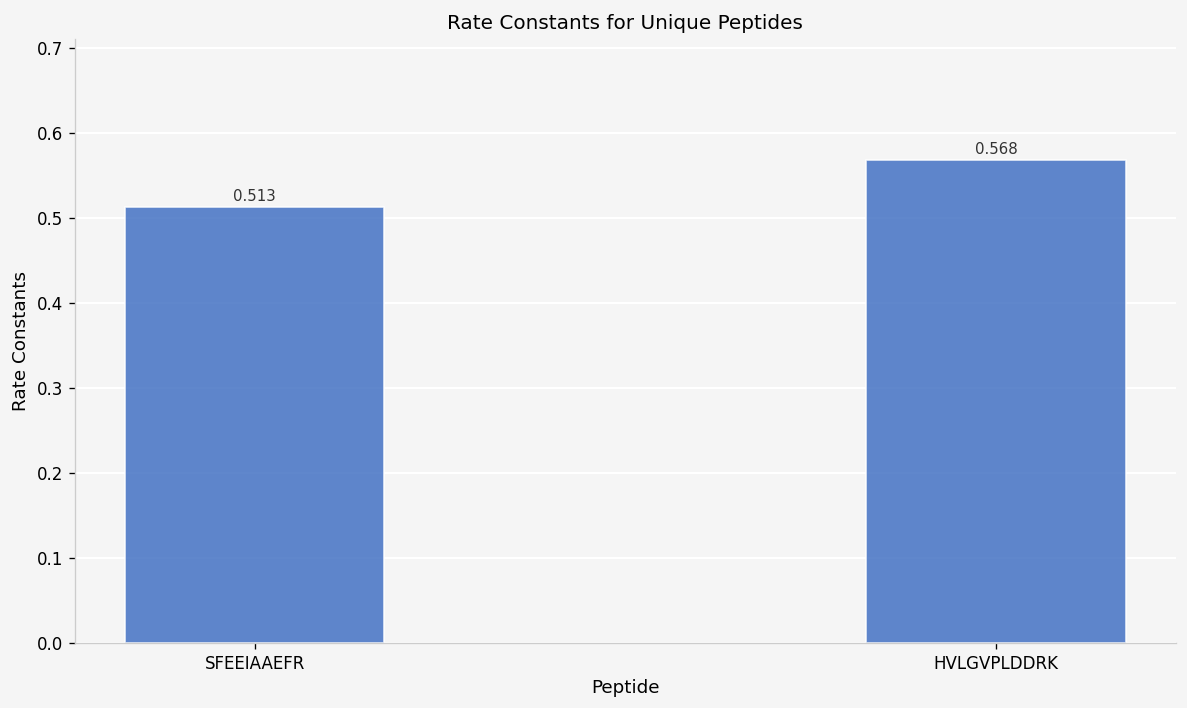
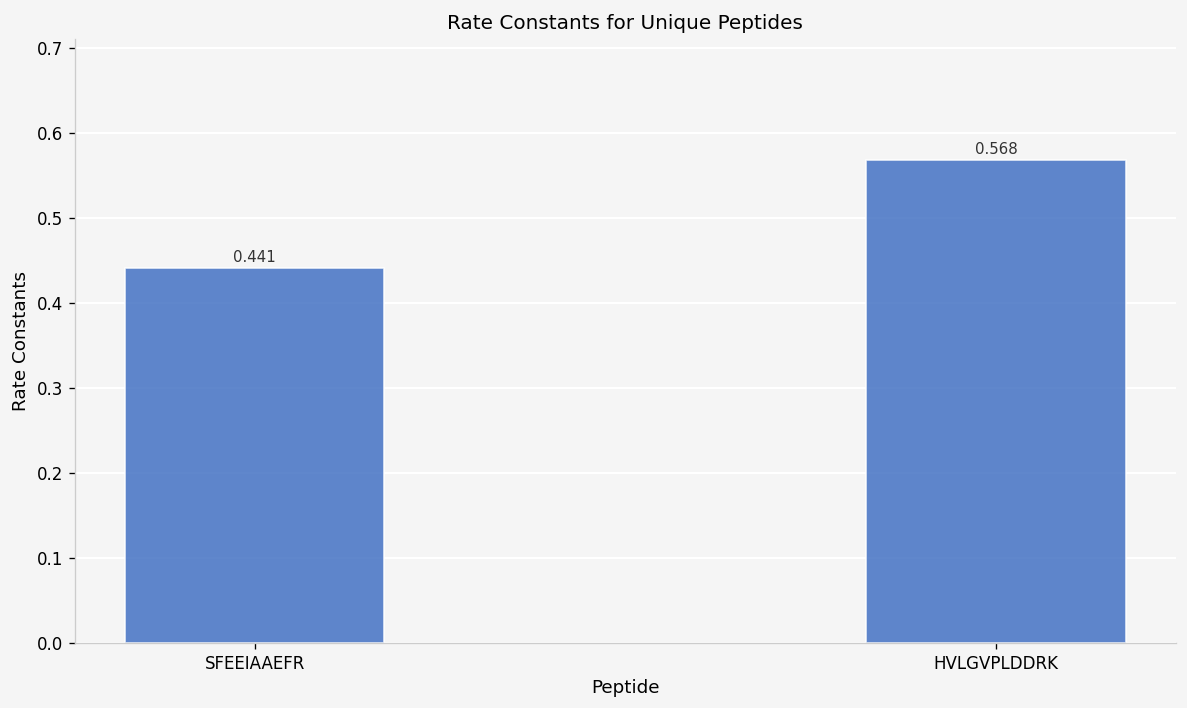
  {
-   "SFEEIAAEFR": 0.513,
+   "SFEEIAAEFR": 0.441,
    "HVLGVPLDDRK": 0.568
  }
